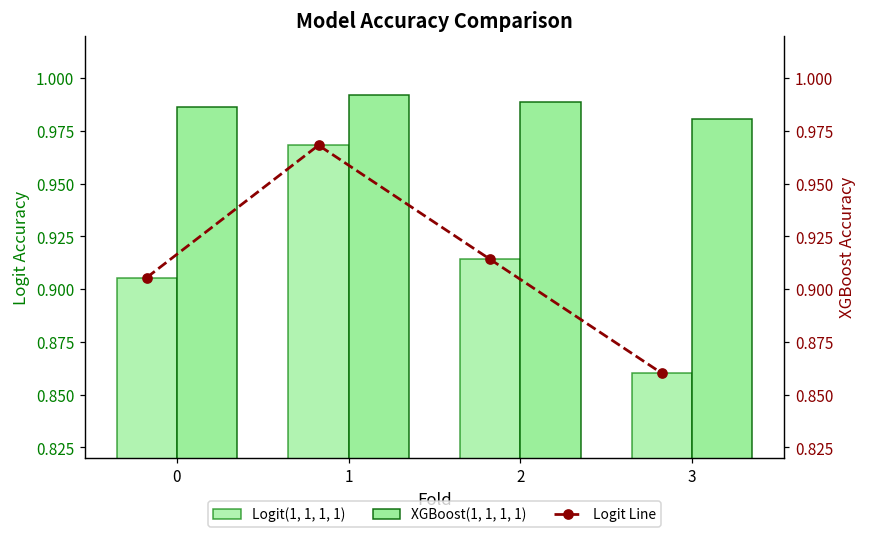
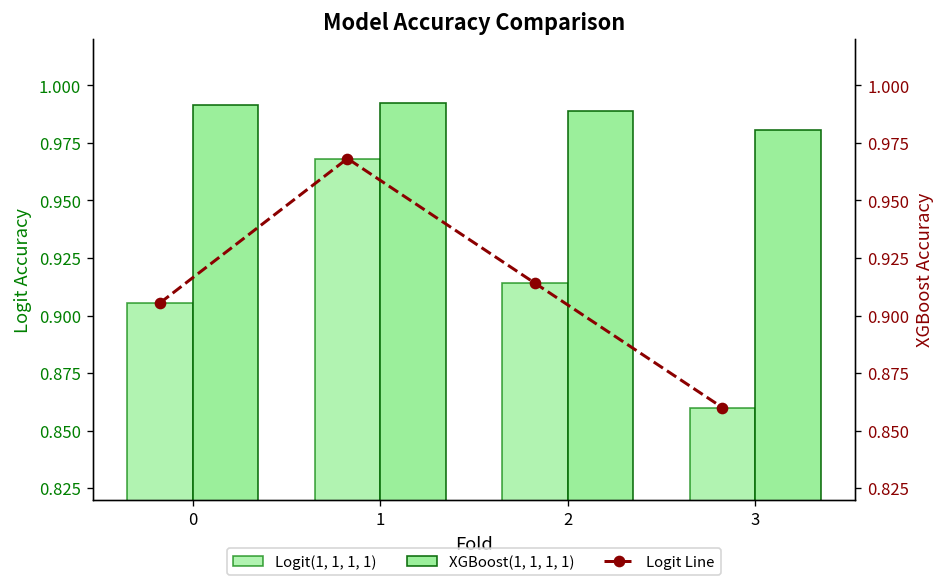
  {
    "XGBoost(1, 1, 1, 1)": {
-     "0": 0.986,
+     "0": 0.992,
      "1": 0.992,
      "2": 0.989,
      "3": 0.980
    }
  }
